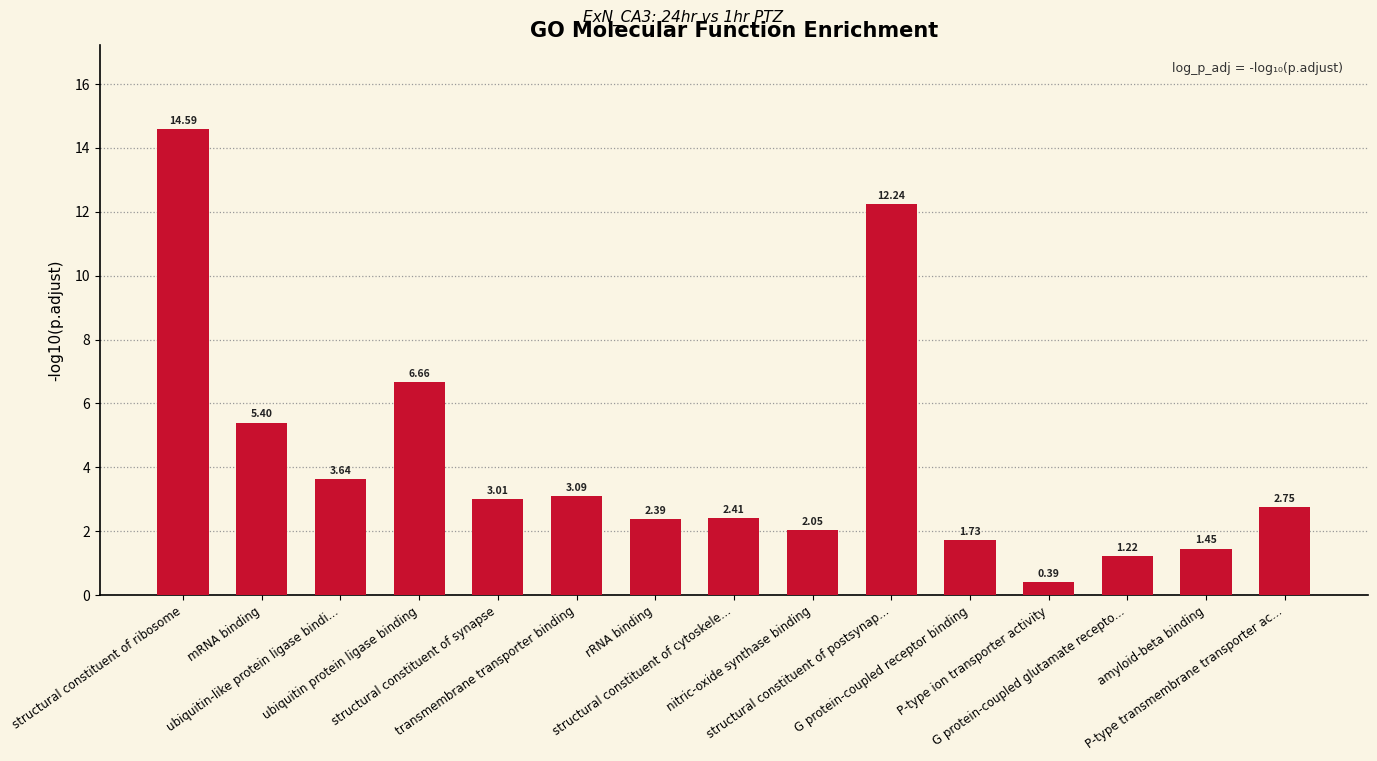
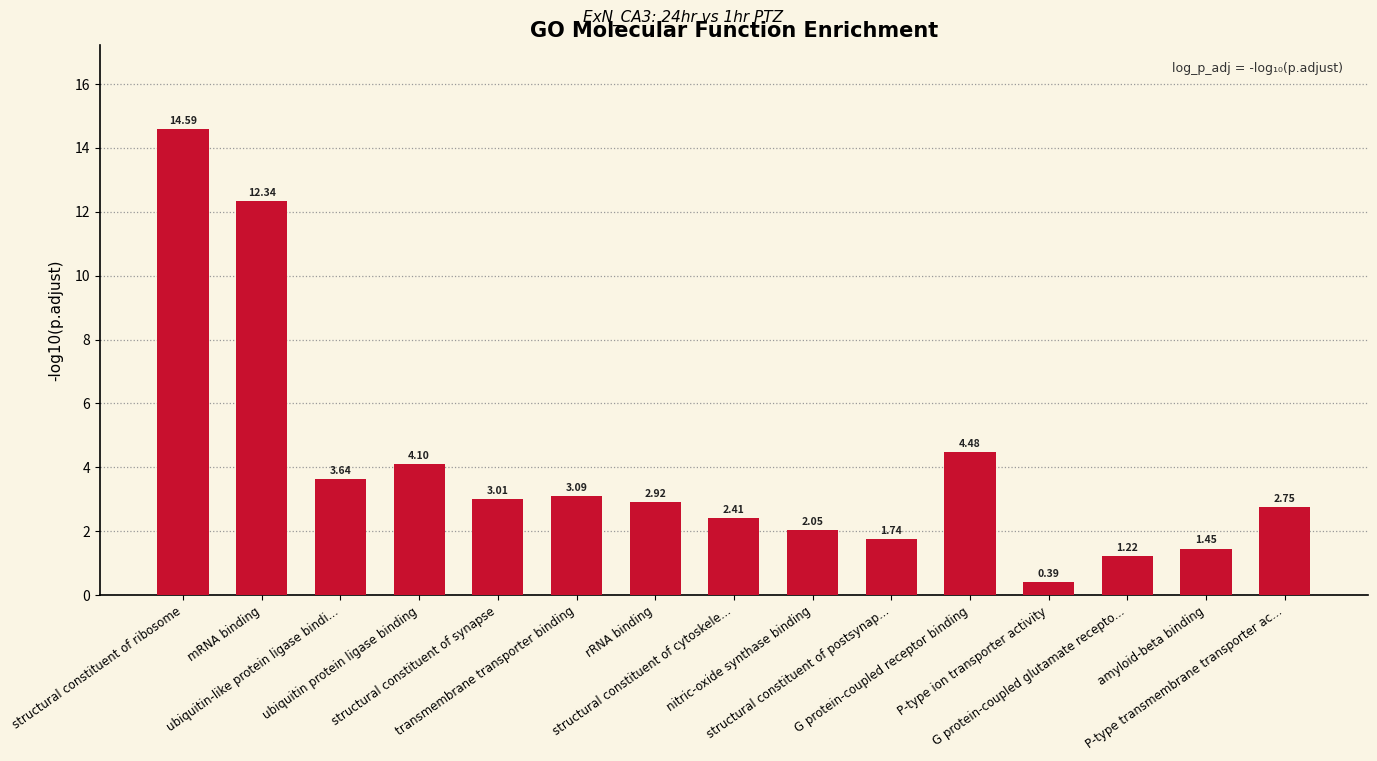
  {
    "structural constituent of ribosome": 14.59,
-   "mRNA binding": 5.40,
+   "mRNA binding": 12.34,
    "ubiquitin-like protein ligase bindi...": 3.64,
-   "ubiquitin protein ligase binding": 6.66,
+   "ubiquitin protein ligase binding": 4.10,
    "structural constituent of synapse": 3.01,
    "transmembrane transporter binding": 3.09,
-   "rRNA binding": 2.39,
+   "rRNA binding": 2.92,
    "structural constituent of cytoskele...": 2.41,
    "nitric-oxide synthase binding": 2.05,
-   "structural constituent of postsynap...": 12.24,
-   "G protein-coupled receptor binding": 1.73,
+   "structural constituent of postsynap...": 1.74,
+   "G protein-coupled receptor binding": 4.48,
    "P-type ion transporter activity": 0.39,
    "G protein-coupled glutamate recepto...": 1.22,
    "amyloid-beta binding": 1.45,
    "P-type transmembrane transporter ac...": 2.75
  }
